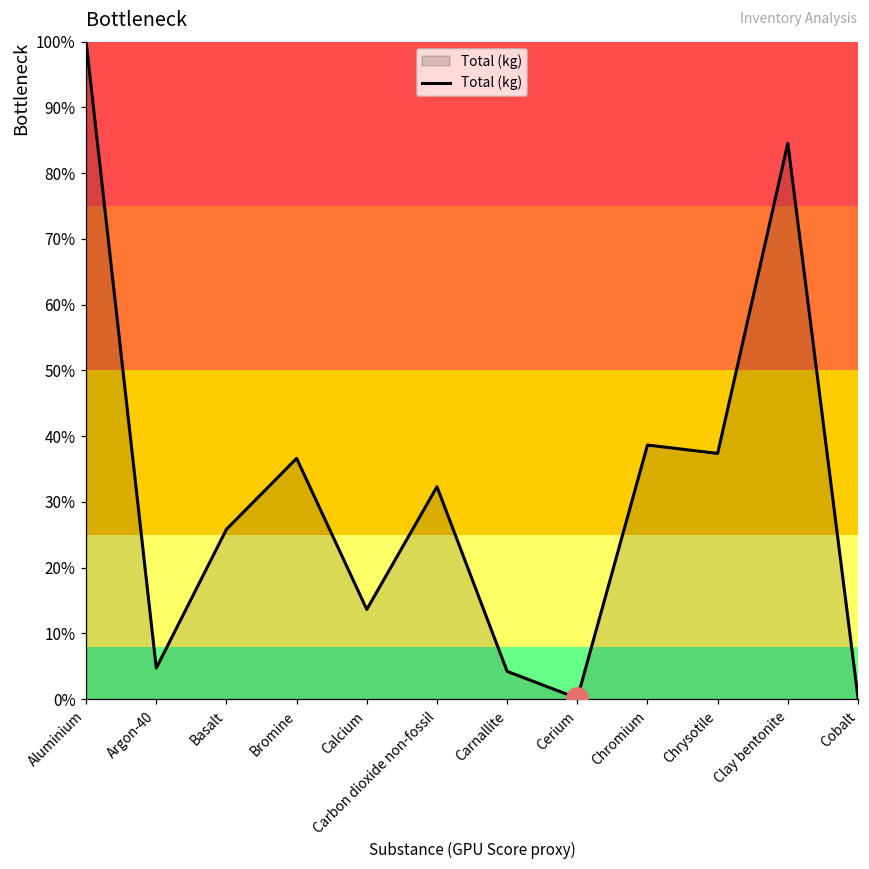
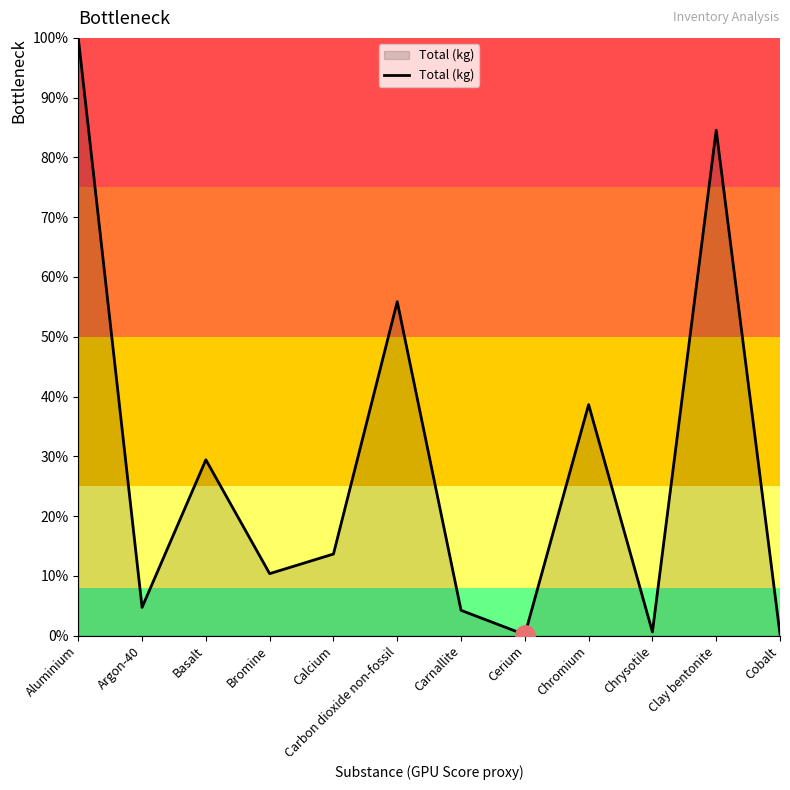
  {
    "Total (kg)": {
      "Aluminium": "100%",
      "Argon-40": "5%",
-     "Basalt": "26%",
-     "Bromine": "37%",
+     "Basalt": "29%",
+     "Bromine": "10%",
      "Calcium": "14%",
-     "Carbon dioxide non-fossil": "32%",
+     "Carbon dioxide non-fossil": "56%",
      "Carnallite": "4%",
      "Chromium": "39%",
-     "Chrysotile": "37%",
+     "Chrysotile": "1%",
      "Clay bentonite": "85%",
      "Cobalt": "0%"
    }
  }
